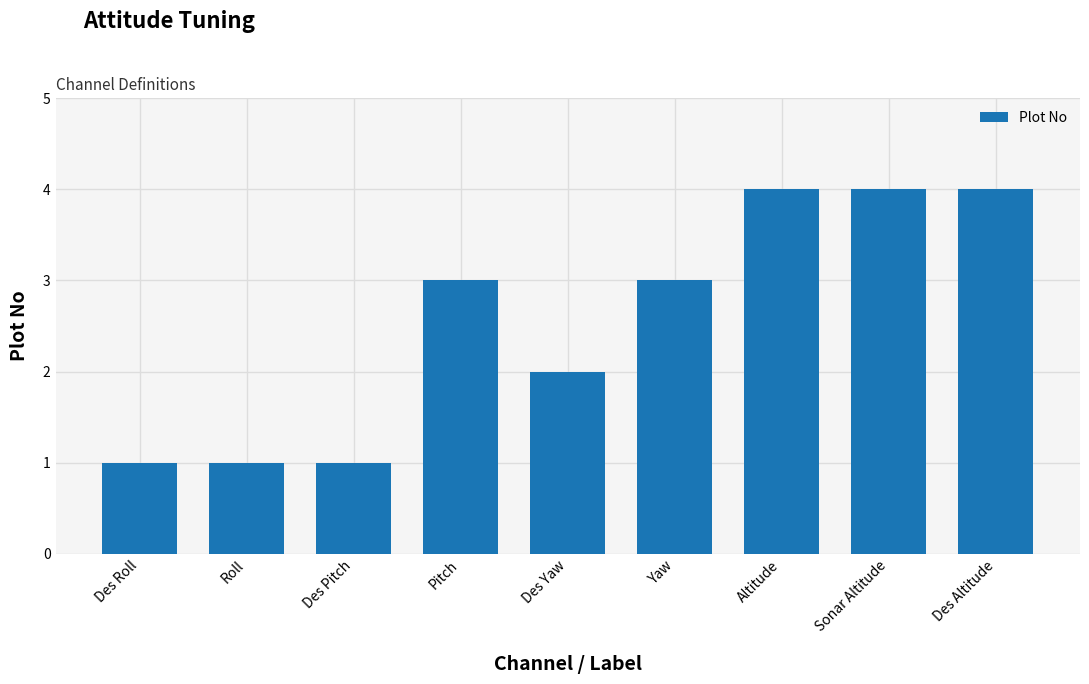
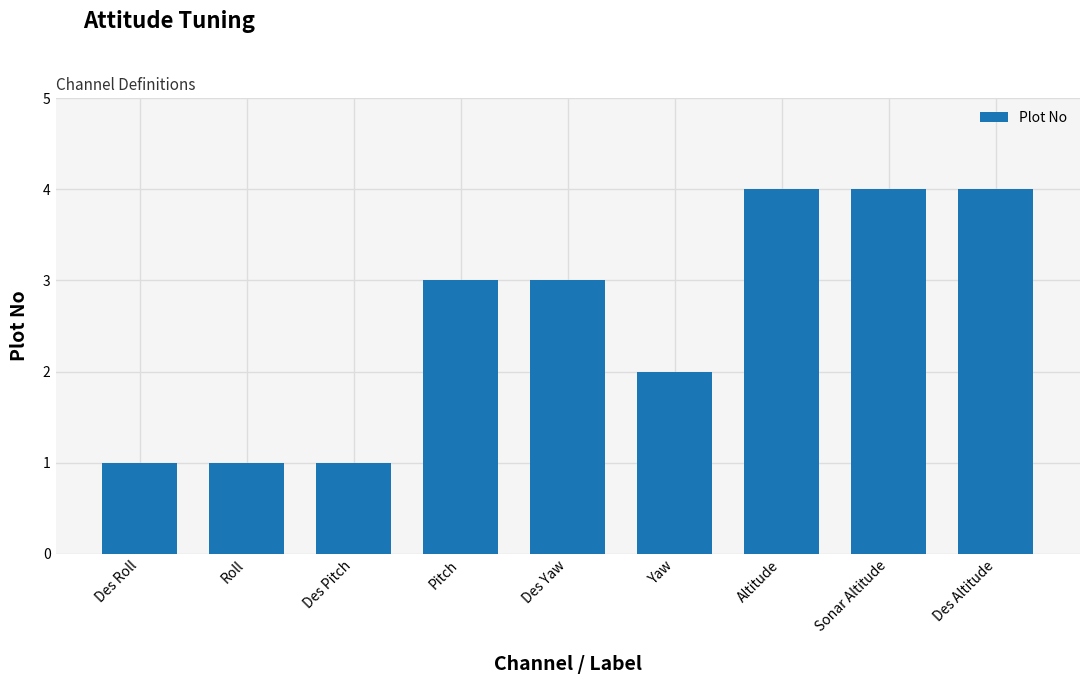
  {
    "Des Roll": 1,
    "Roll": 1,
    "Des Pitch": 1,
    "Pitch": 3,
-   "Des Yaw": 2,
-   "Yaw": 3,
+   "Des Yaw": 3,
+   "Yaw": 2,
    "Altitude": 4,
    "Sonar Altitude": 4,
    "Des Altitude": 4
  }
